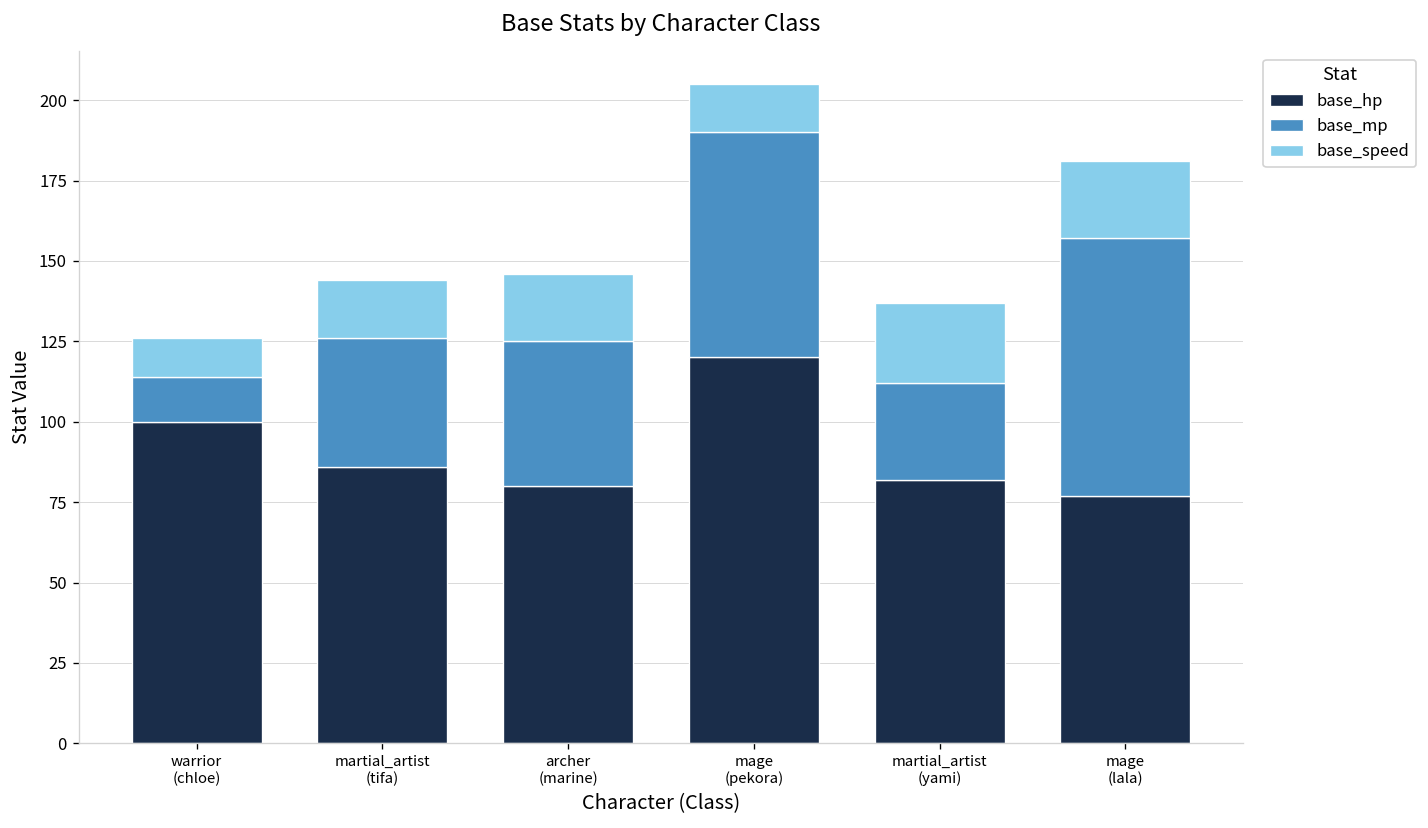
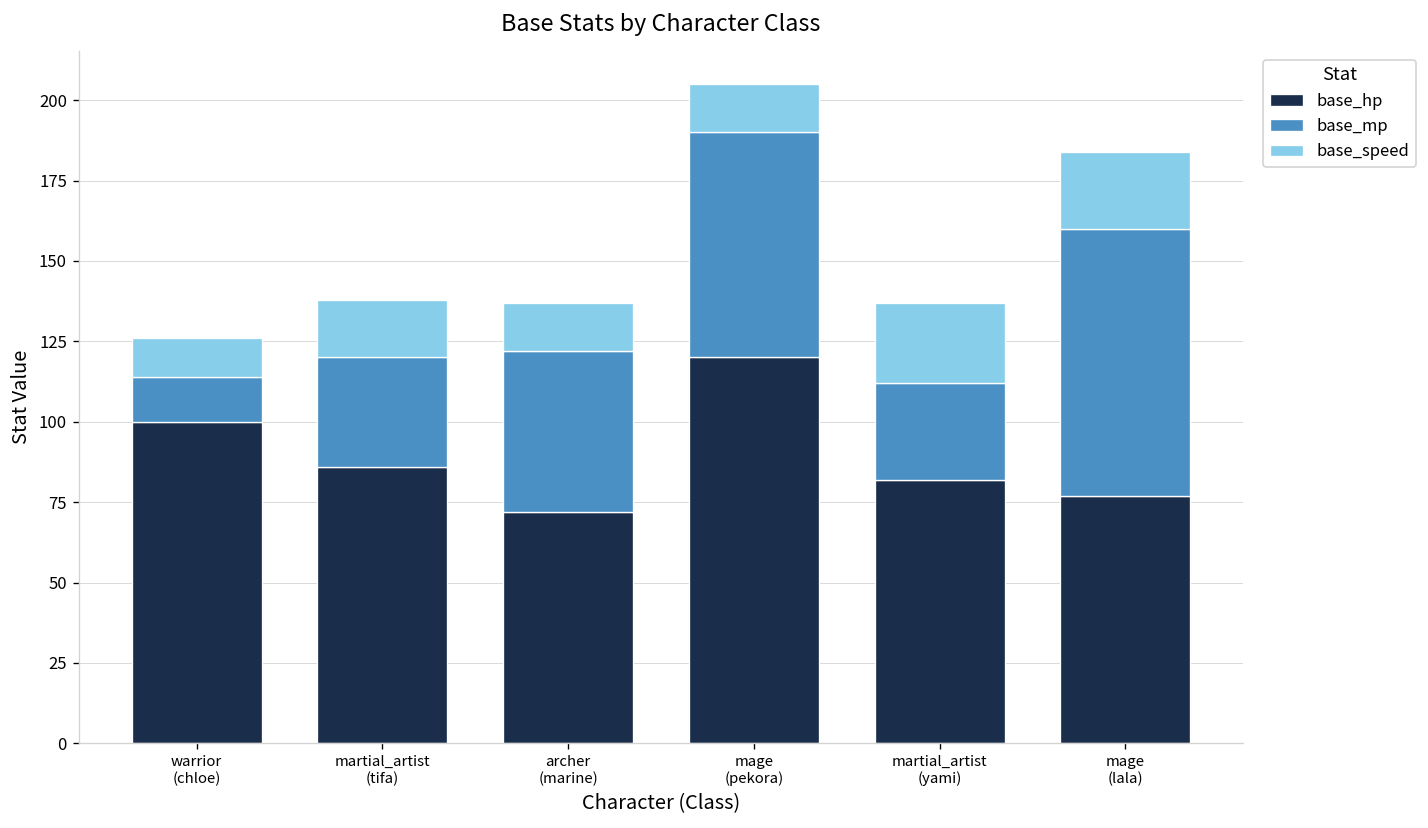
  {
    "base_hp": {
      "warrior (chloe)": 100,
      "martial_artist (tifa)": 86,
-     "archer (marine)": 80,
+     "archer (marine)": 72,
      "mage (pekora)": 120,
      "martial_artist (yami)": 82,
      "mage (lala)": 77
    },
    "base_mp": {
      "warrior (chloe)": 14,
-     "martial_artist (tifa)": 40,
-     "archer (marine)": 45,
+     "martial_artist (tifa)": 34,
+     "archer (marine)": 50,
      "mage (pekora)": 70,
      "martial_artist (yami)": 30,
-     "mage (lala)": 80
+     "mage (lala)": 83
    },
    "base_speed": {
      "warrior (chloe)": 12,
      "martial_artist (tifa)": 18,
-     "archer (marine)": 21,
+     "archer (marine)": 15,
      "mage (pekora)": 15,
      "martial_artist (yami)": 25,
      "mage (lala)": 24
    }
  }
